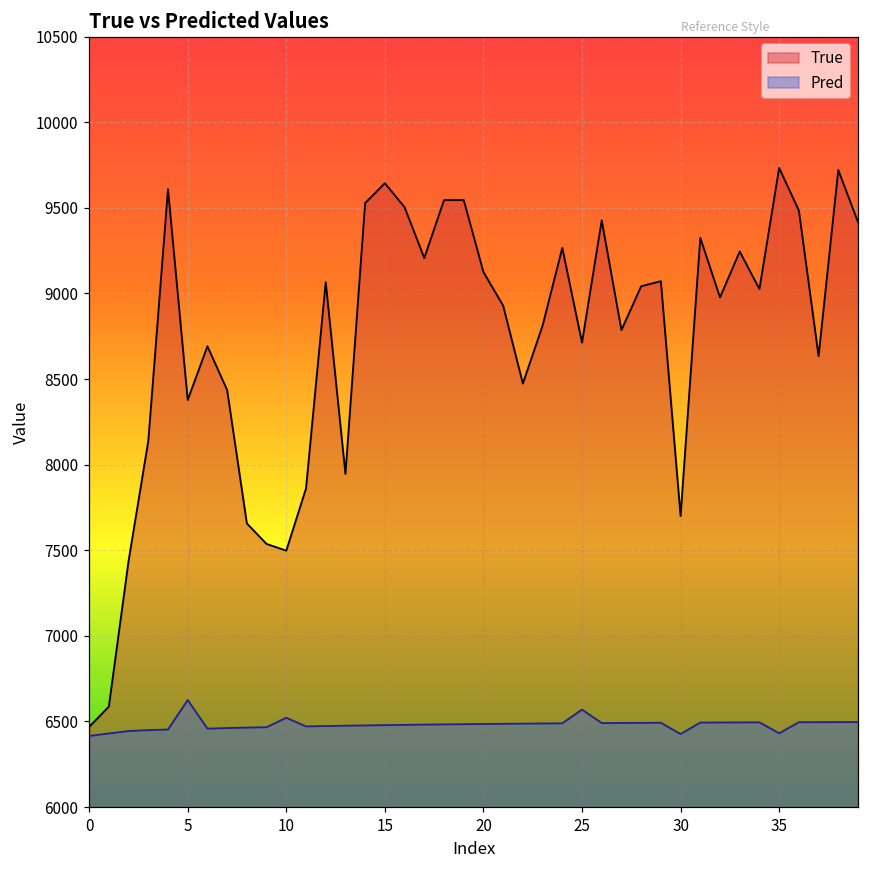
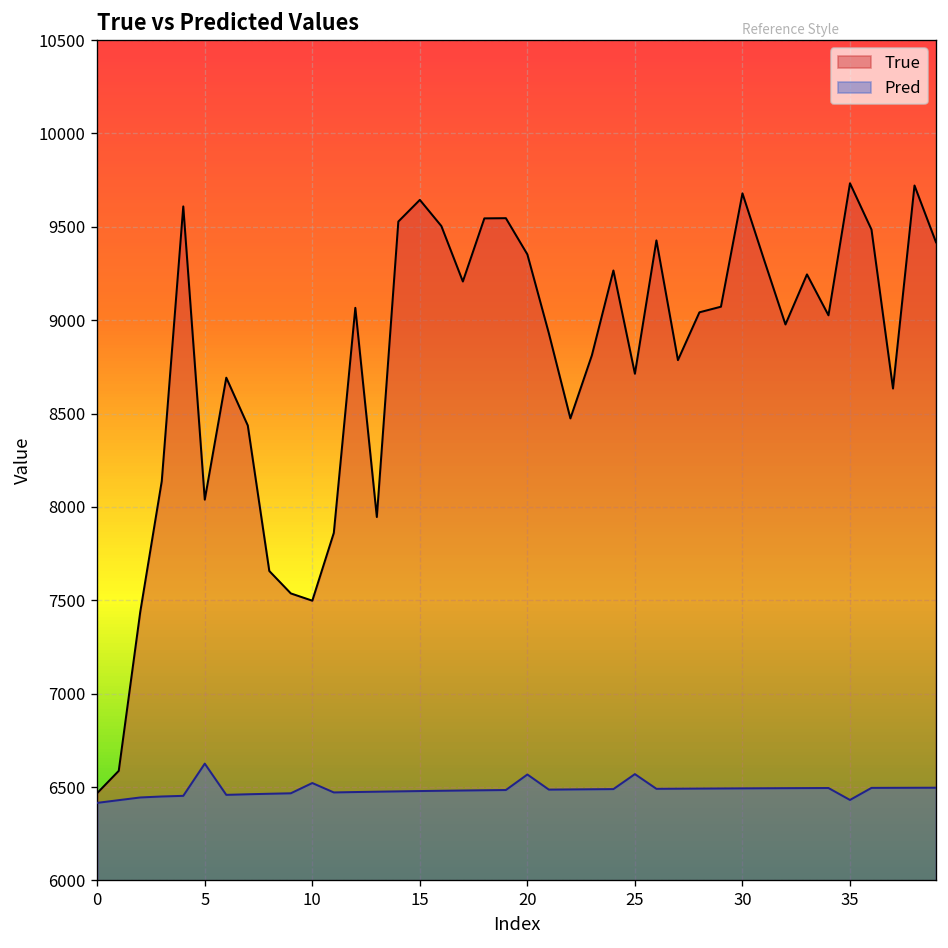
  {
    "True": {
      "0": 6470,
-     "5": 8380,
+     "5": 8040,
      "10": 7500,
      "15": 9640,
-     "20": 9130,
+     "20": 9350,
      "25": 8710,
-     "30": 7700,
+     "30": 9680,
      "35": 9730
    },
    "Pred": {
      "0": 6420,
      "5": 6630,
      "10": 6520,
      "15": 6480,
-     "20": 6490,
+     "20": 6570,
      "25": 6570,
-     "30": 6430,
+     "30": 6490,
      "35": 6430
    }
  }
